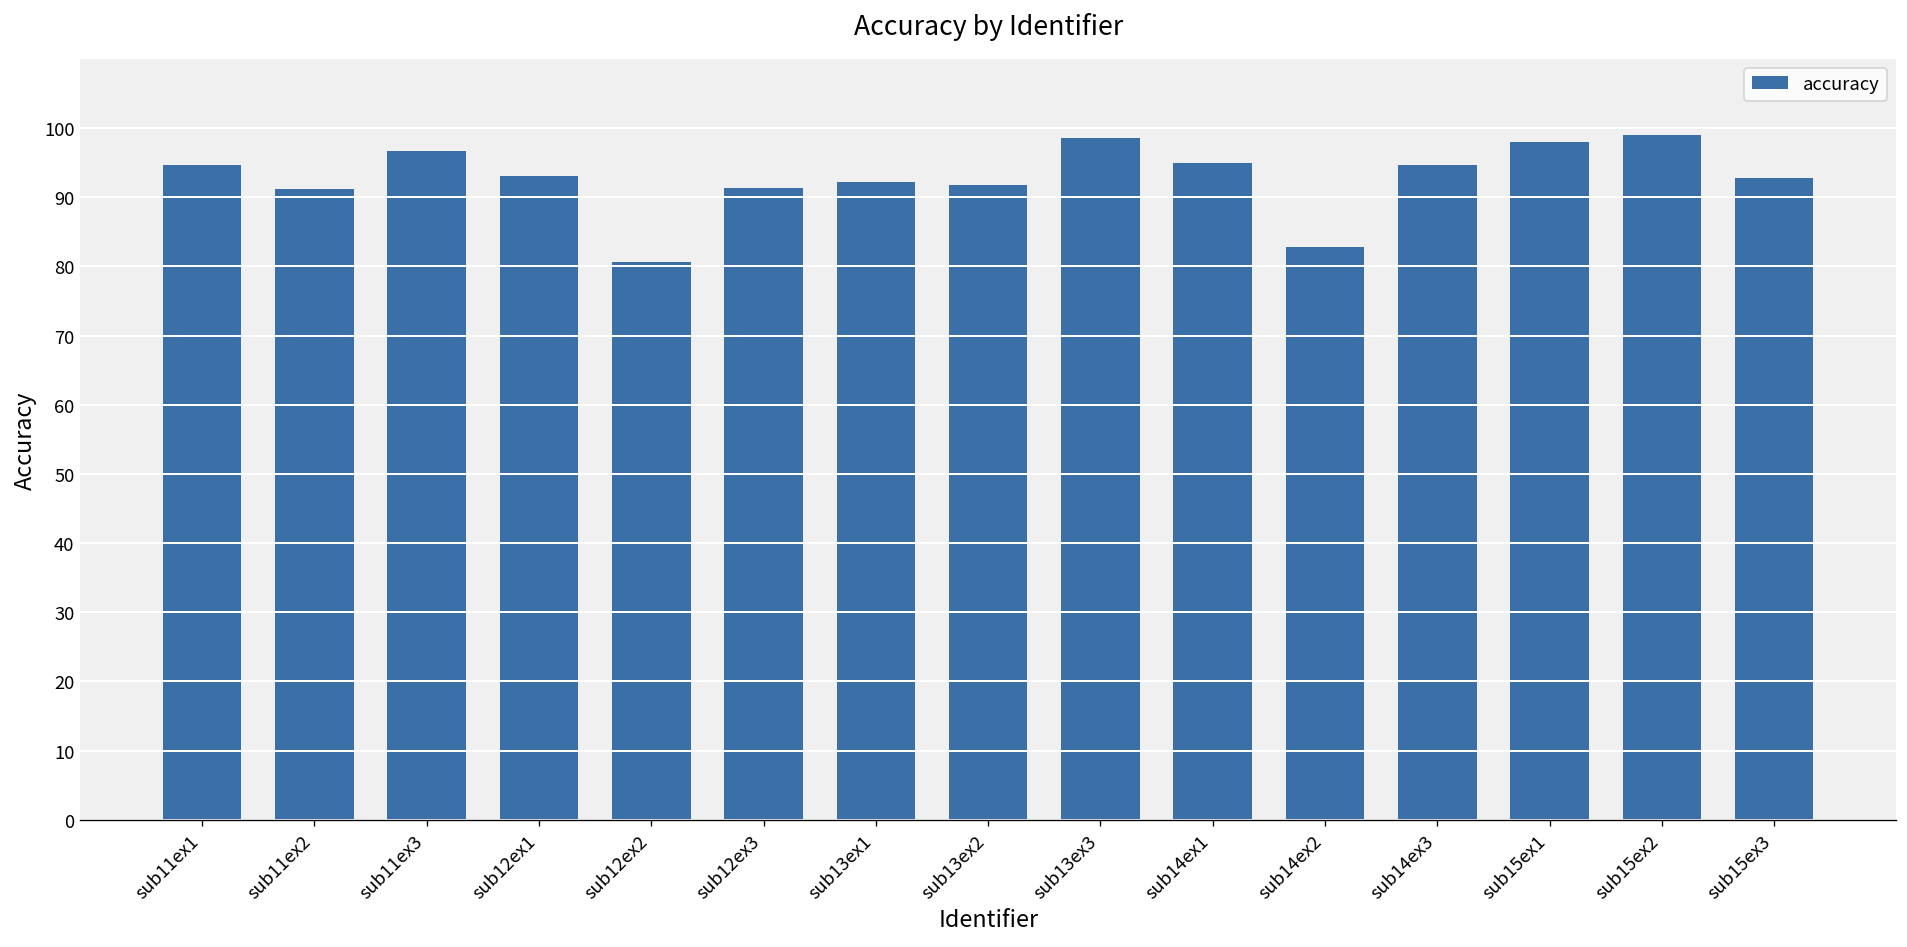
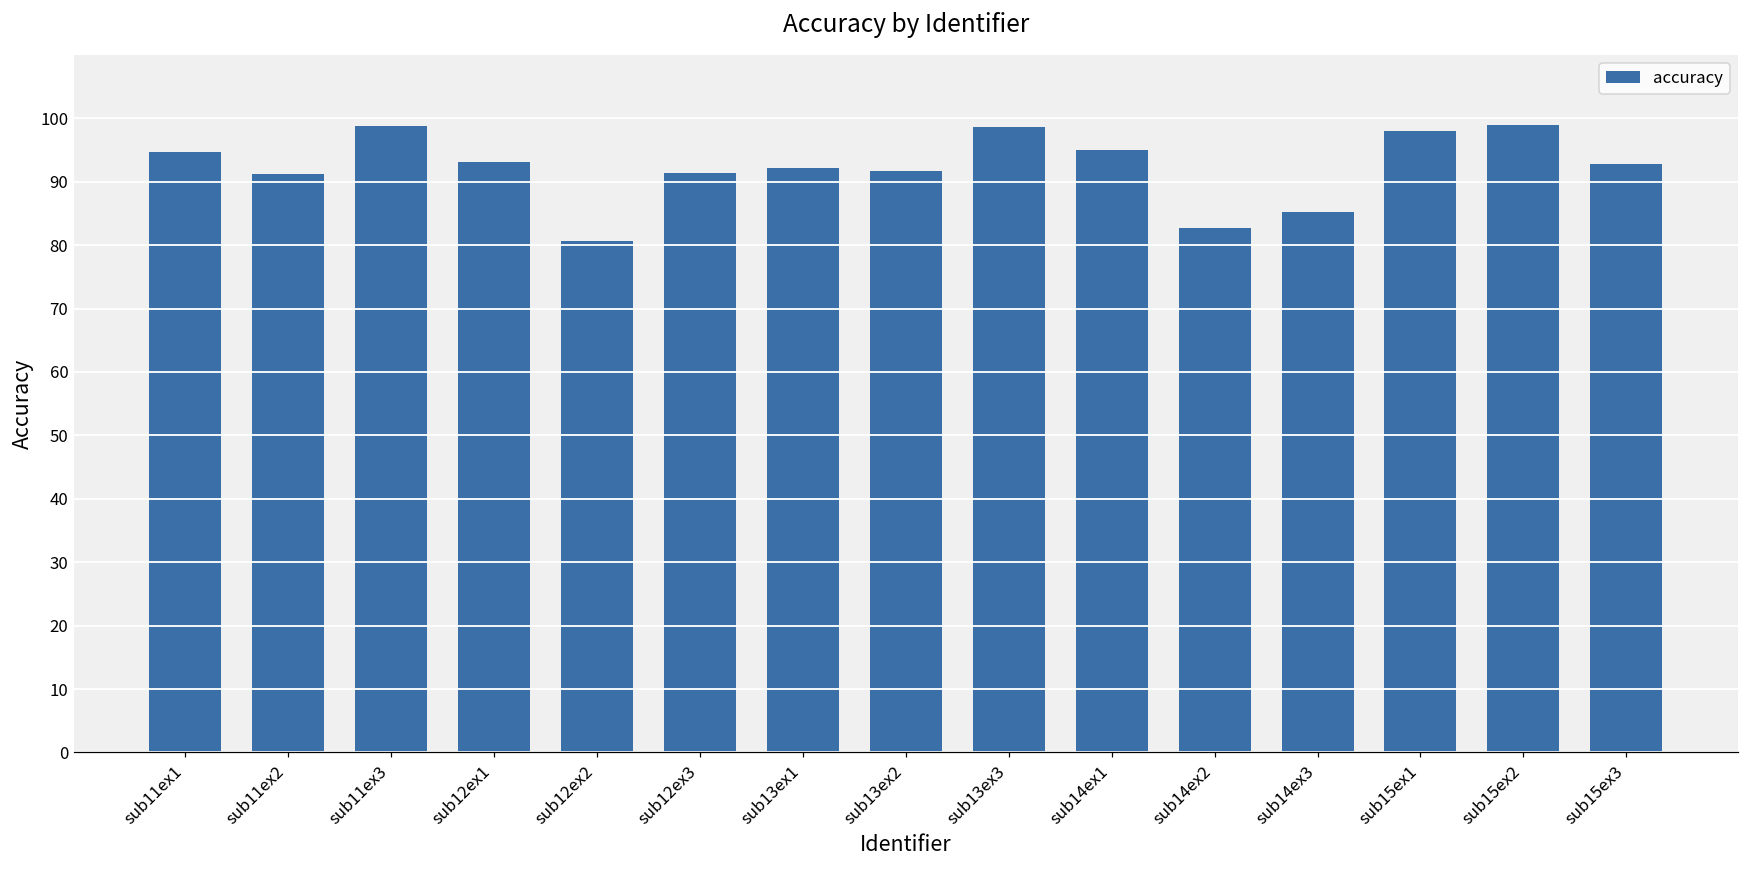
  {
    "sub11ex1": 95,
    "sub11ex2": 91,
-   "sub11ex3": 97,
+   "sub11ex3": 99,
    "sub12ex1": 93,
    "sub12ex2": 81,
    "sub12ex3": 91,
    "sub13ex1": 92,
    "sub13ex2": 92,
    "sub13ex3": 99,
    "sub14ex1": 95,
    "sub14ex2": 83,
-   "sub14ex3": 95,
+   "sub14ex3": 85,
    "sub15ex1": 98,
    "sub15ex2": 99,
    "sub15ex3": 93
  }
